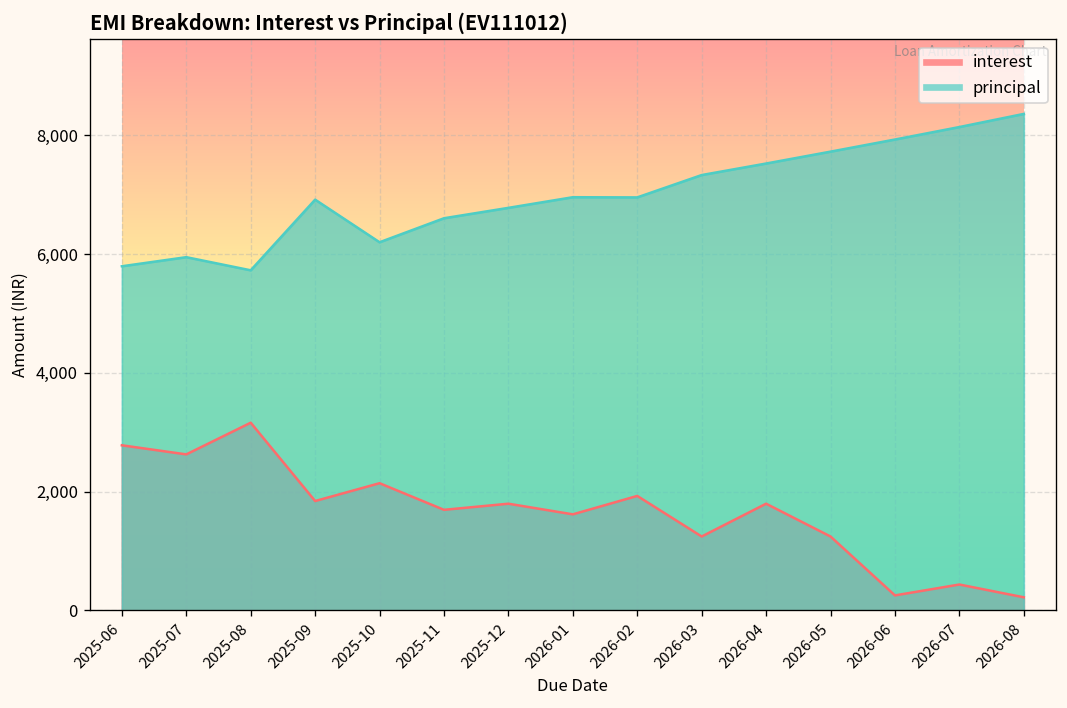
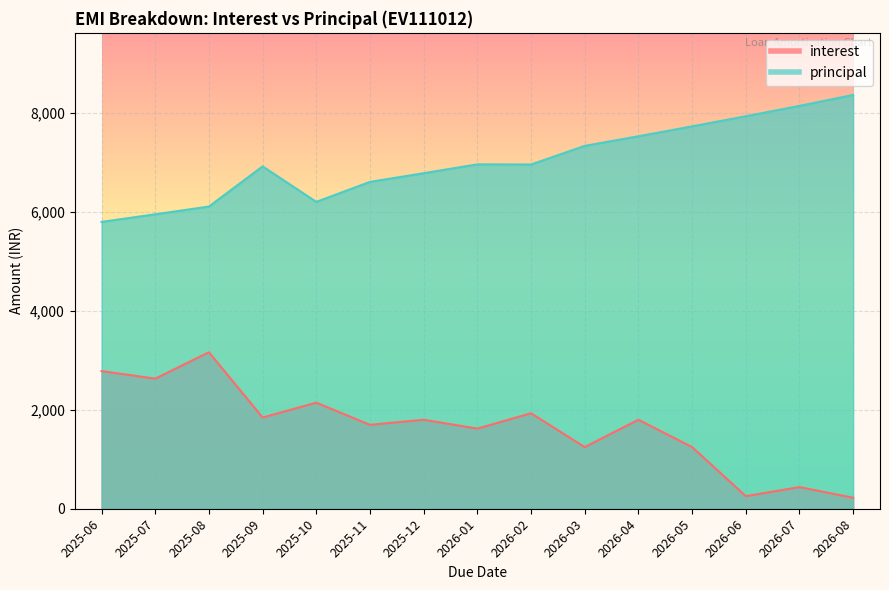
  {
    "interest": {
      "2025-06": "2,800",
      "2025-07": "2,600",
      "2025-08": "3,200",
      "2025-09": "1,800",
      "2025-10": "2,100",
      "2025-11": "1,700",
      "2025-12": "1,800",
      "2026-01": "1,600",
      "2026-02": "1,900",
      "2026-03": "1,200",
      "2026-04": "1,800",
      "2026-05": "1,200",
      "2026-06": "300",
      "2026-07": "400",
      "2026-08": "200"
    },
    "principal": {
      "2025-06": "5,800",
      "2025-07": "5,900",
-     "2025-08": "5,700",
+     "2025-08": "6,100",
      "2025-09": "6,900",
      "2025-10": "6,200",
      "2025-11": "6,600",
      "2025-12": "6,800",
      "2026-01": "7,000",
      "2026-02": "7,000",
      "2026-03": "7,300",
      "2026-04": "7,500",
      "2026-05": "7,700",
      "2026-06": "7,900",
      "2026-07": "8,100",
      "2026-08": "8,400"
    }
  }
